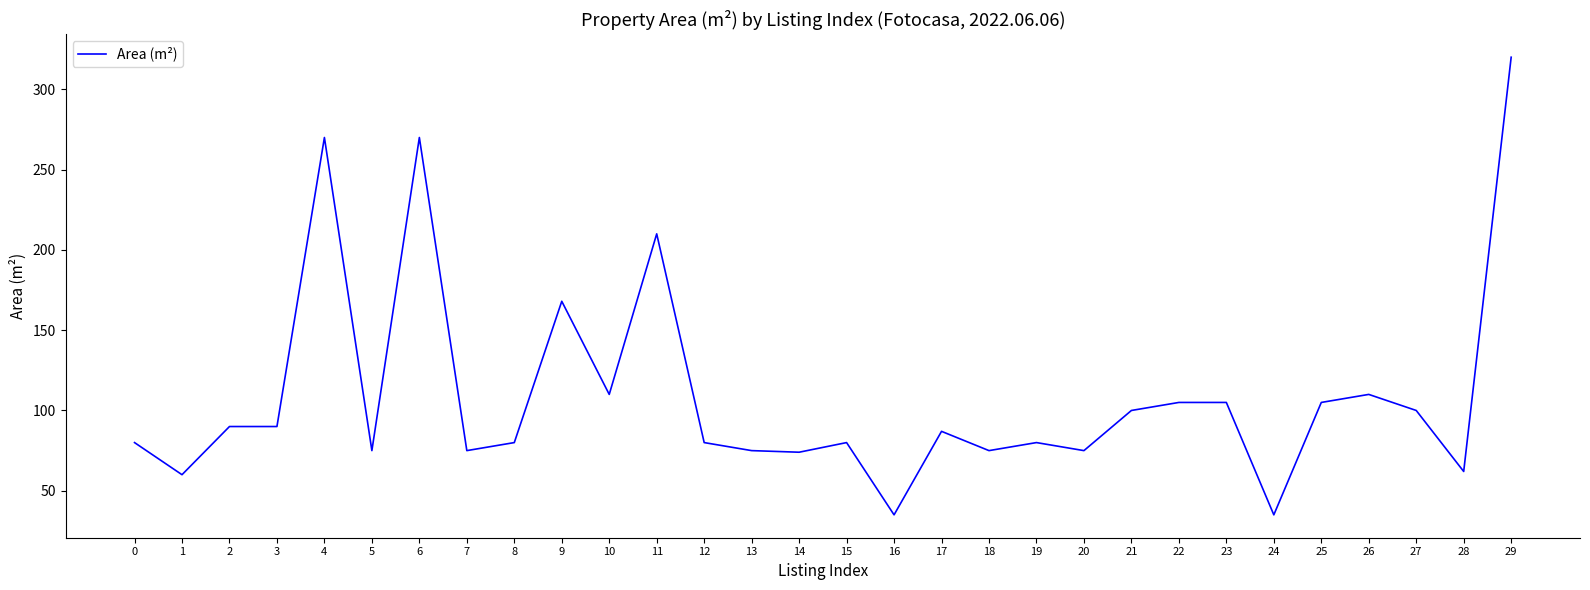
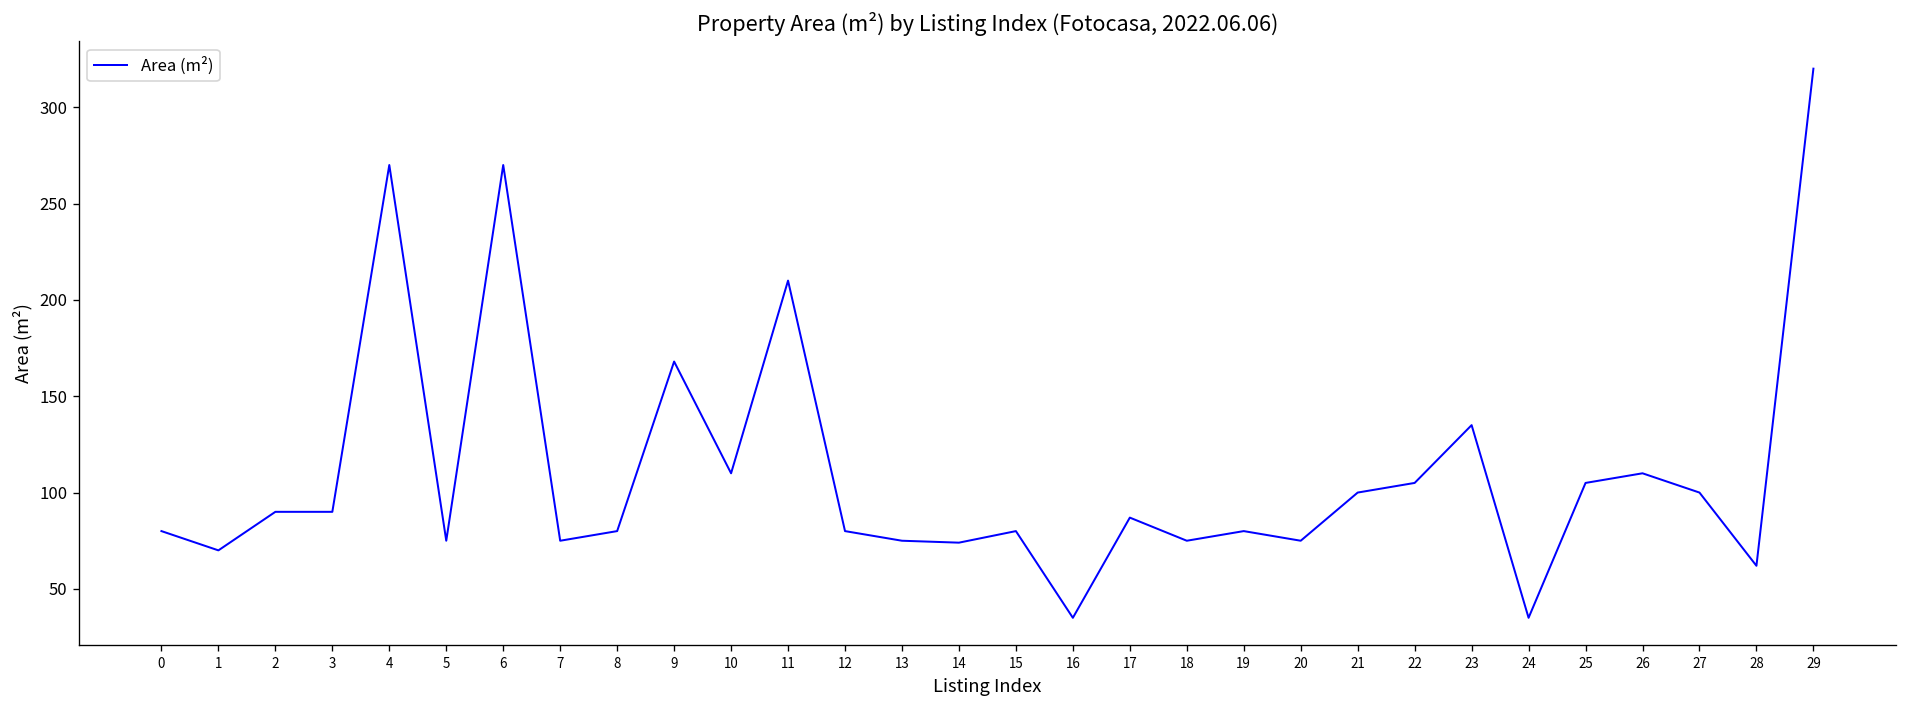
  {
    "0": 80,
-   "1": 60,
+   "1": 70,
    "2": 90,
    "3": 90,
    "4": 270,
    "5": 75,
    "6": 270,
    "7": 75,
    "8": 80,
    "9": 168,
    "10": 110,
    "11": 210,
    "12": 80,
    "13": 75,
    "14": 74,
    "15": 80,
    "16": 35,
    "17": 87,
    "18": 75,
    "19": 80,
    "20": 75,
    "21": 100,
    "22": 105,
-   "23": 105,
+   "23": 135,
    "24": 35,
    "25": 105,
    "26": 110,
    "27": 100,
    "28": 62,
    "29": 320
  }
